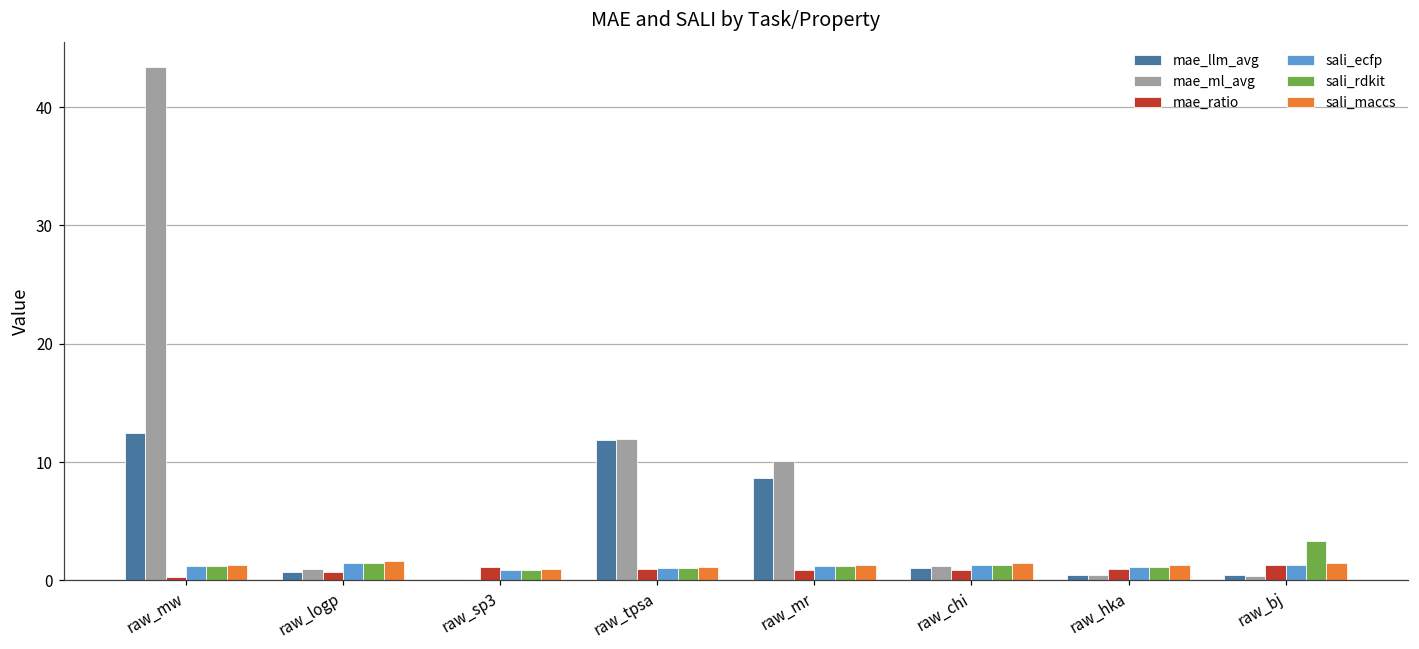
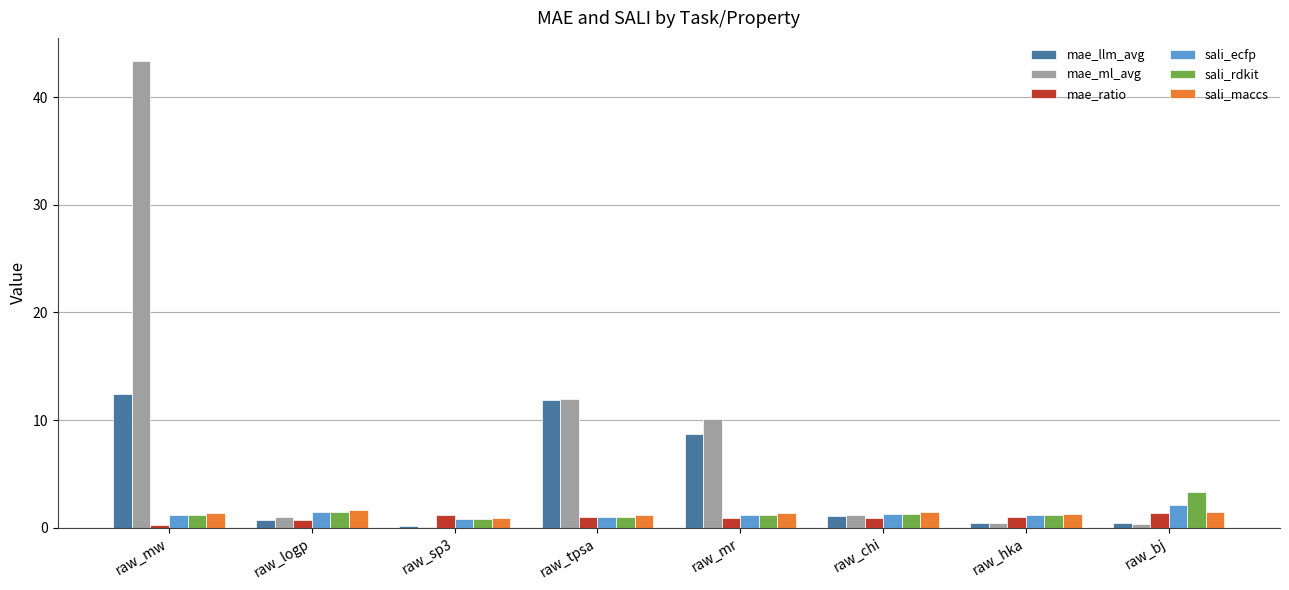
  {
    "mae_llm_avg": {
      "raw_mw": 12.4,
      "raw_logp": 0.7,
      "raw_tpsa": 11.9,
      "raw_mr": 8.7,
      "raw_chi": 1.0,
      "raw_hka": 0.4,
      "raw_bj": 0.5
    },
    "mae_ml_avg": {
      "raw_mw": 43.4,
      "raw_logp": 1.0,
      "raw_tpsa": 12.0,
      "raw_mr": 10.1,
      "raw_chi": 1.2,
      "raw_hka": 0.5,
      "raw_bj": 0.3
    },
    "mae_ratio": {
      "raw_mw": 0.3,
      "raw_logp": 0.7,
      "raw_sp3": 1.1,
      "raw_tpsa": 1.0,
      "raw_mr": 0.9,
      "raw_chi": 0.9,
      "raw_hka": 1.0,
      "raw_bj": 1.3
    },
    "sali_ecfp": {
      "raw_mw": 1.2,
      "raw_logp": 1.5,
      "raw_sp3": 0.8,
      "raw_tpsa": 1.0,
      "raw_mr": 1.2,
      "raw_chi": 1.3,
      "raw_hka": 1.1,
-     "raw_bj": 1.3
+     "raw_bj": 2.1
    },
    "sali_rdkit": {
      "raw_mw": 1.2,
      "raw_logp": 1.5,
      "raw_sp3": 0.8,
      "raw_tpsa": 1.0,
      "raw_mr": 1.2,
      "raw_chi": 1.3,
      "raw_hka": 1.1,
      "raw_bj": 3.3
    },
    "sali_maccs": {
      "raw_mw": 1.3,
      "raw_logp": 1.7,
      "raw_sp3": 0.9,
      "raw_tpsa": 1.1,
      "raw_mr": 1.3,
      "raw_chi": 1.5,
      "raw_hka": 1.3,
      "raw_bj": 1.5
    }
  }
